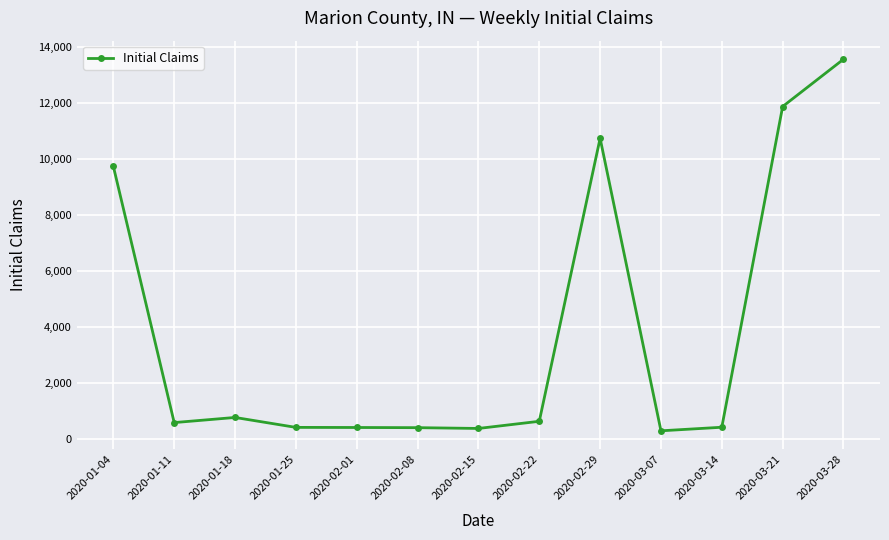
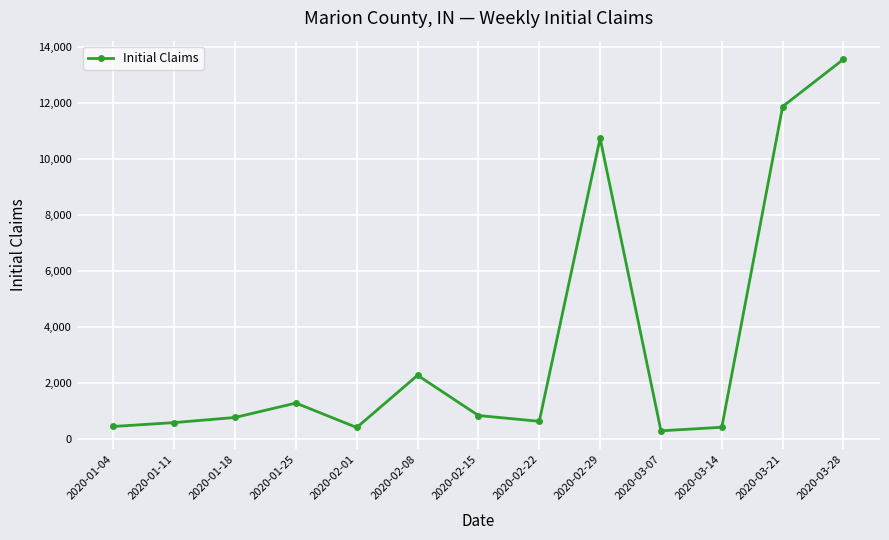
  {
-   "2020-01-04": "9,700",
+   "2020-01-04": "500",
    "2020-01-11": "600",
    "2020-01-18": "800",
-   "2020-01-25": "400",
+   "2020-01-25": "1,300",
    "2020-02-01": "400",
-   "2020-02-08": "400",
-   "2020-02-15": "400",
+   "2020-02-08": "2,300",
+   "2020-02-15": "800",
    "2020-02-22": "600",
    "2020-02-29": "10,700",
    "2020-03-07": "300",
    "2020-03-14": "400",
    "2020-03-21": "11,900",
    "2020-03-28": "13,500"
  }
